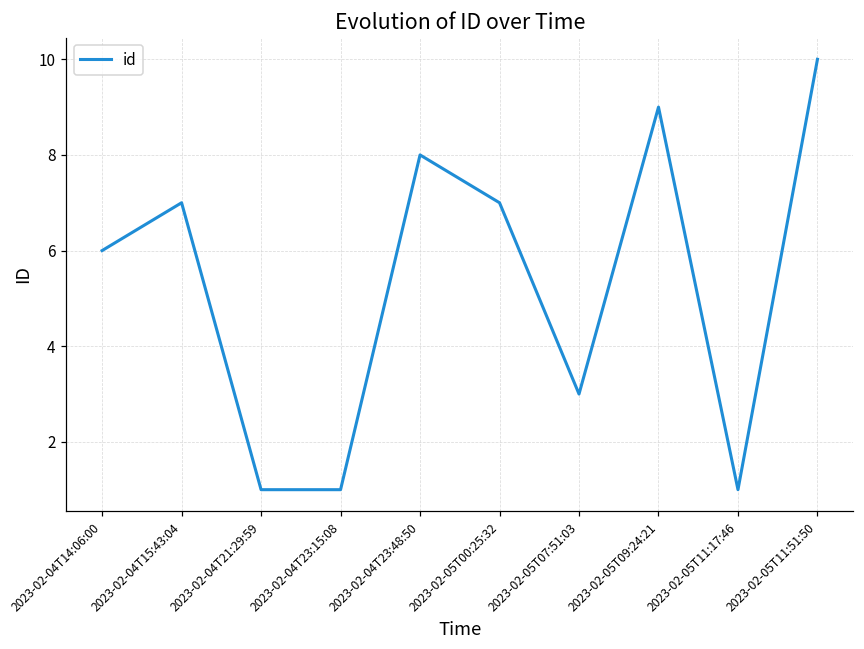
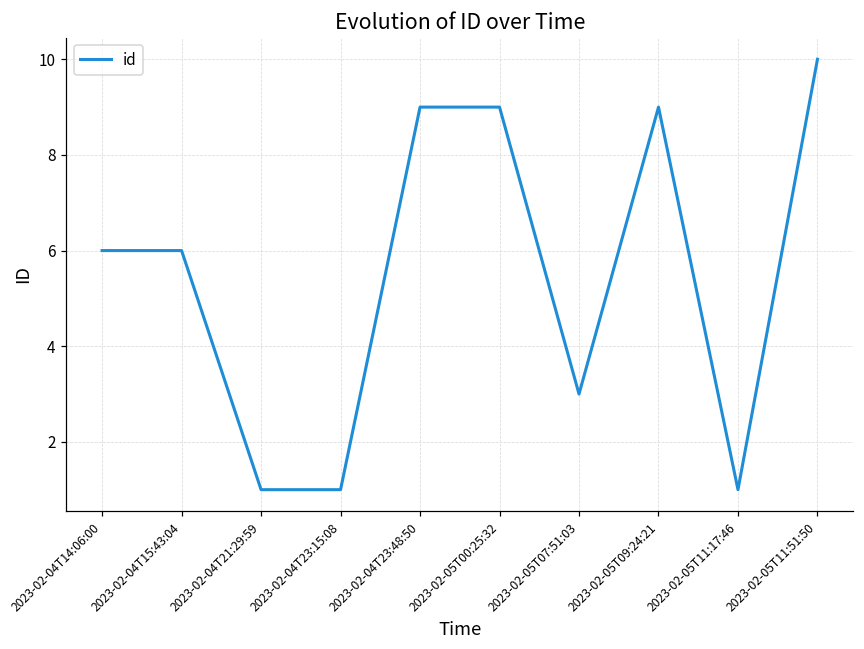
  {
    "2023-02-04T14:06:00": 6,
-   "2023-02-04T15:43:04": 7,
+   "2023-02-04T15:43:04": 6,
    "2023-02-04T21:29:59": 1,
    "2023-02-04T23:15:08": 1,
-   "2023-02-04T23:48:50": 8,
-   "2023-02-05T00:25:32": 7,
+   "2023-02-04T23:48:50": 9,
+   "2023-02-05T00:25:32": 9,
    "2023-02-05T07:51:03": 3,
    "2023-02-05T09:24:21": 9,
    "2023-02-05T11:17:46": 1,
    "2023-02-05T11:51:50": 10
  }
